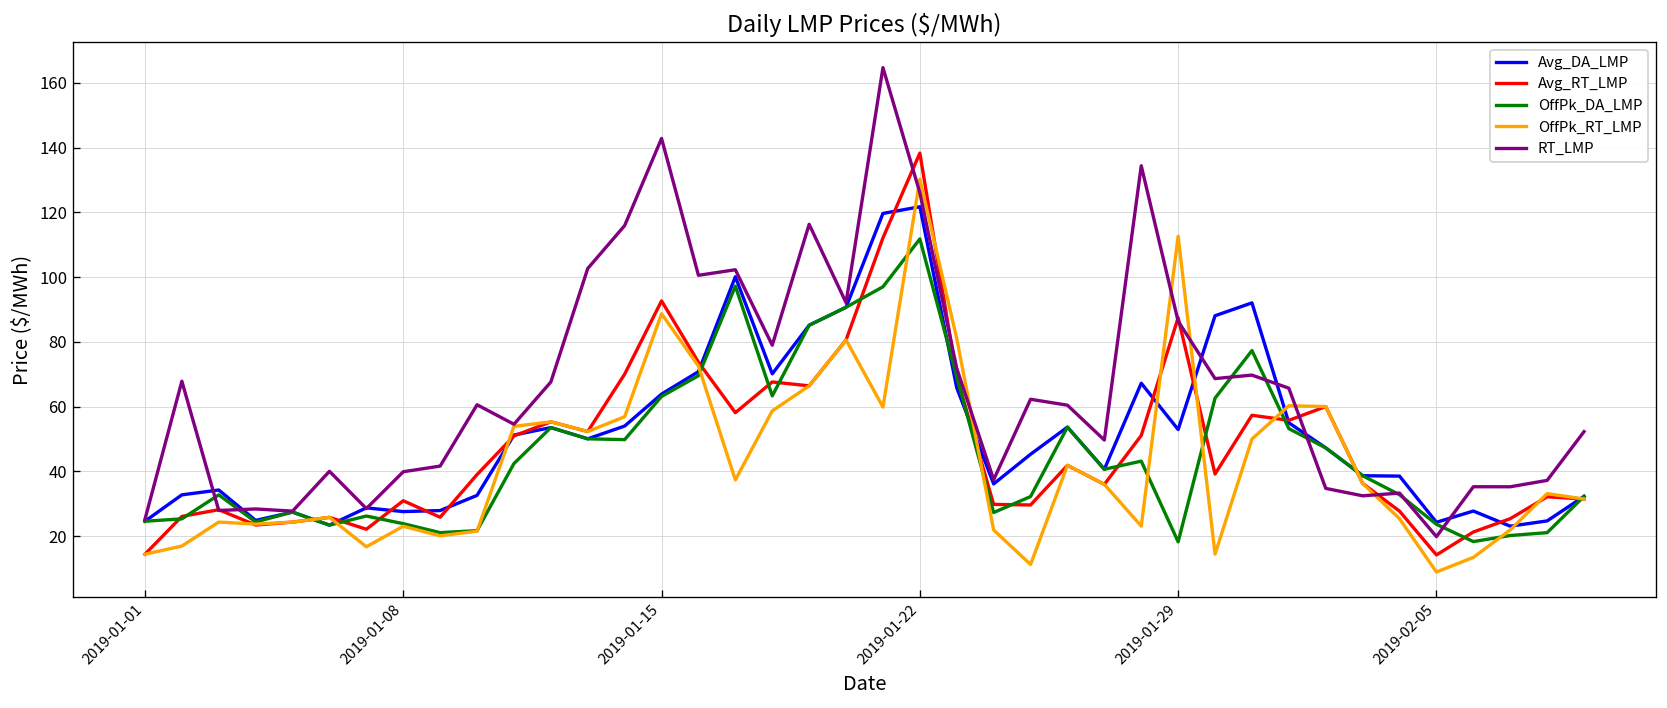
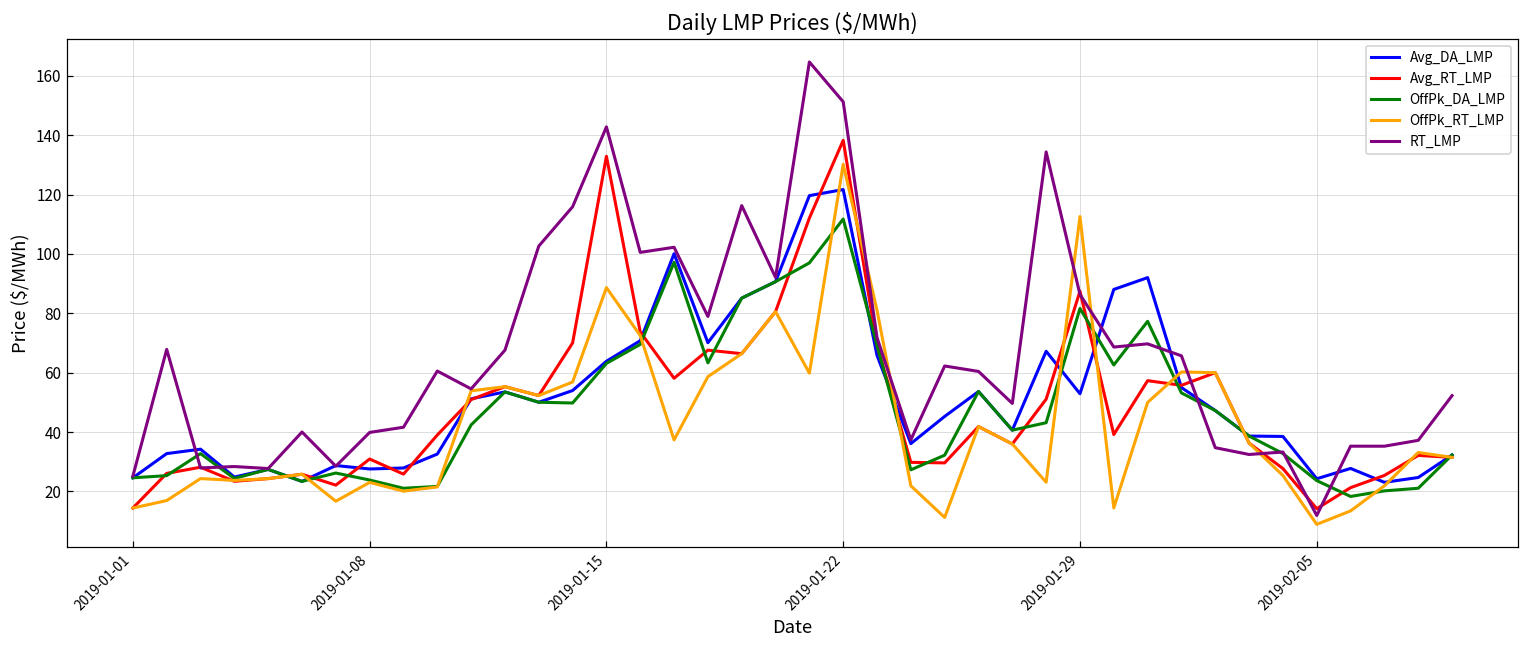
  {
    "Avg_DA_LMP": {
      "2019-01-08": 28,
      "2019-01-22": 122,
      "2019-01-29": 53
    },
    "Avg_RT_LMP": {
      "2019-01-08": 31,
-     "2019-01-15": 93,
+     "2019-01-15": 133,
      "2019-01-22": 138,
      "2019-01-29": 87,
      "2019-02-05": 14
    },
    "OffPk_DA_LMP": {
      "2019-01-22": 112,
-     "2019-01-29": 18
+     "2019-01-29": 82
    },
    "OffPk_RT_LMP": {
      "2019-01-15": 89,
      "2019-01-22": 130,
      "2019-01-29": 113,
      "2019-02-05": 9
    },
    "RT_LMP": {
      "2019-01-08": 40,
      "2019-01-15": 143,
-     "2019-01-22": 126,
+     "2019-01-22": 151,
      "2019-01-29": 86,
-     "2019-02-05": 20
+     "2019-02-05": 12
    }
  }
